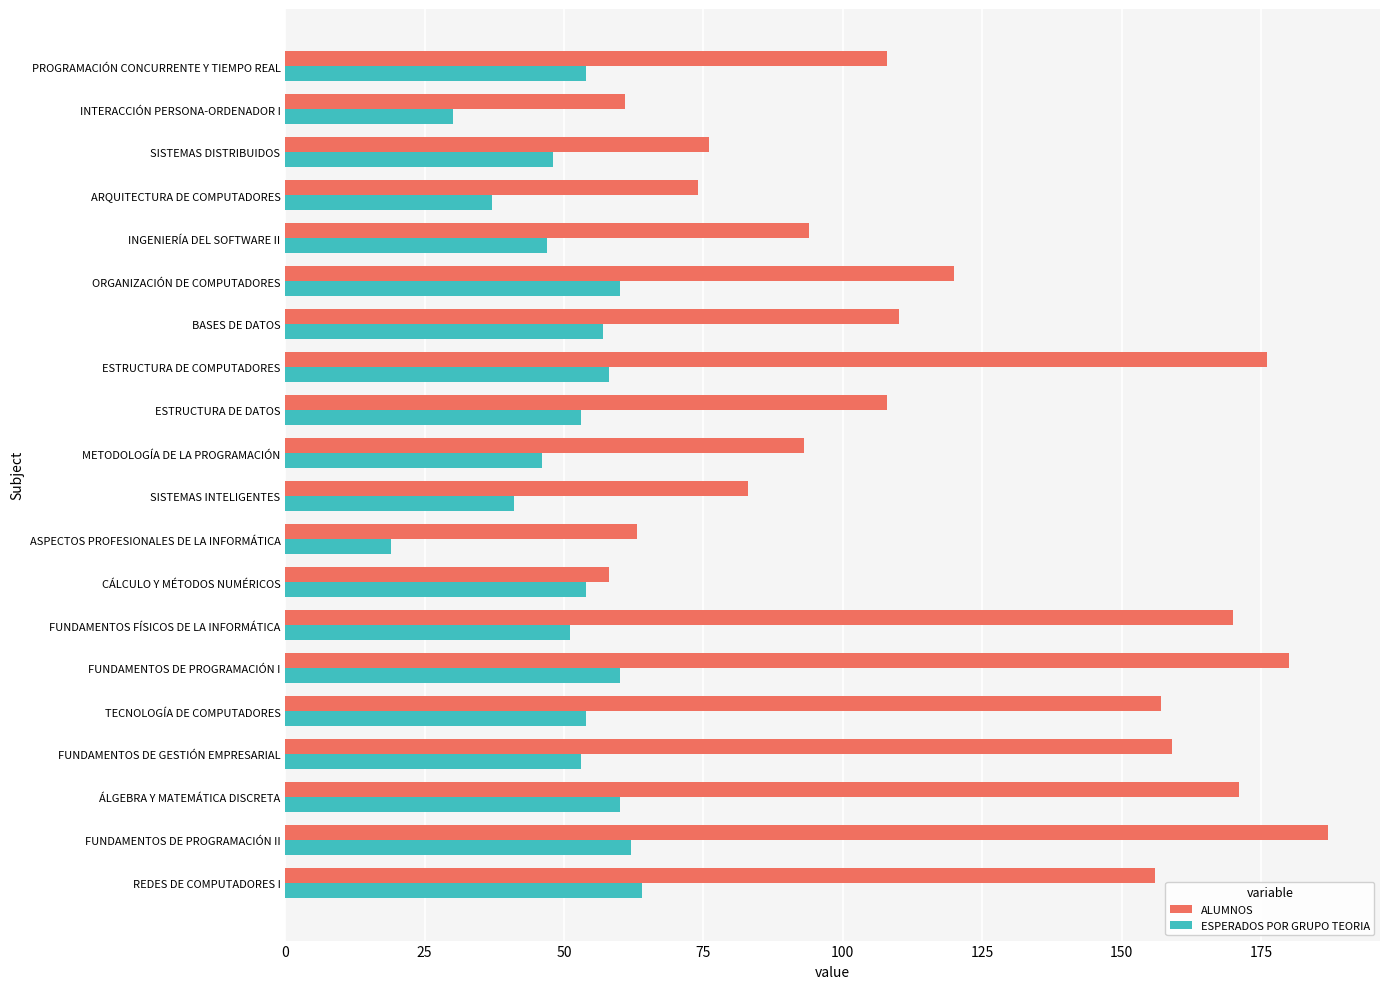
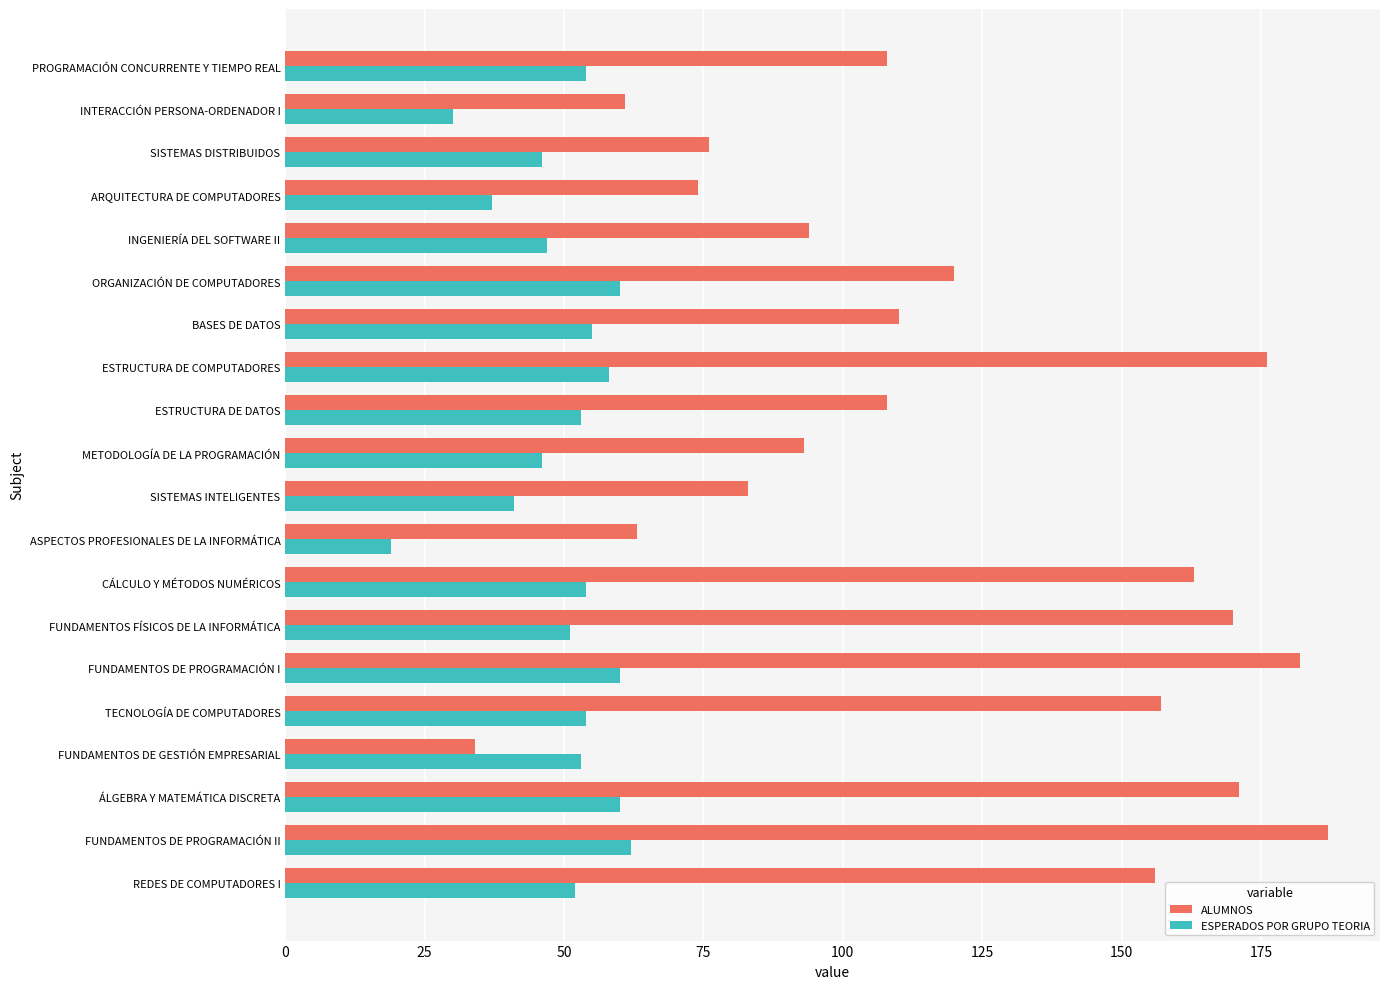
  {
    "ALUMNOS": {
      "PROGRAMACIÓN CONCURRENTE Y TIEMPO REAL": 108,
      "INTERACCIÓN PERSONA-ORDENADOR I": 61,
      "SISTEMAS DISTRIBUIDOS": 76,
      "ARQUITECTURA DE COMPUTADORES": 74,
      "INGENIERÍA DEL SOFTWARE II": 94,
      "ORGANIZACIÓN DE COMPUTADORES": 120,
      "BASES DE DATOS": 110,
      "ESTRUCTURA DE COMPUTADORES": 176,
      "ESTRUCTURA DE DATOS": 108,
      "METODOLOGÍA DE LA PROGRAMACIÓN": 93,
      "SISTEMAS INTELIGENTES": 83,
      "ASPECTOS PROFESIONALES DE LA INFORMÁTICA": 63,
-     "CÁLCULO Y MÉTODOS NUMÉRICOS": 58,
+     "CÁLCULO Y MÉTODOS NUMÉRICOS": 163,
      "FUNDAMENTOS FÍSICOS DE LA INFORMÁTICA": 170,
-     "FUNDAMENTOS DE PROGRAMACIÓN I": 180,
+     "FUNDAMENTOS DE PROGRAMACIÓN I": 182,
      "TECNOLOGÍA DE COMPUTADORES": 157,
-     "FUNDAMENTOS DE GESTIÓN EMPRESARIAL": 159,
+     "FUNDAMENTOS DE GESTIÓN EMPRESARIAL": 34,
      "ÁLGEBRA Y MATEMÁTICA DISCRETA": 171,
      "FUNDAMENTOS DE PROGRAMACIÓN II": 187,
      "REDES DE COMPUTADORES I": 156
    },
    "ESPERADOS POR GRUPO TEORIA": {
      "PROGRAMACIÓN CONCURRENTE Y TIEMPO REAL": 54,
      "INTERACCIÓN PERSONA-ORDENADOR I": 30,
-     "SISTEMAS DISTRIBUIDOS": 48,
+     "SISTEMAS DISTRIBUIDOS": 46,
      "ARQUITECTURA DE COMPUTADORES": 37,
      "INGENIERÍA DEL SOFTWARE II": 47,
      "ORGANIZACIÓN DE COMPUTADORES": 60,
-     "BASES DE DATOS": 57,
+     "BASES DE DATOS": 55,
      "ESTRUCTURA DE COMPUTADORES": 58,
      "ESTRUCTURA DE DATOS": 53,
      "METODOLOGÍA DE LA PROGRAMACIÓN": 46,
      "SISTEMAS INTELIGENTES": 41,
      "ASPECTOS PROFESIONALES DE LA INFORMÁTICA": 19,
      "CÁLCULO Y MÉTODOS NUMÉRICOS": 54,
      "FUNDAMENTOS FÍSICOS DE LA INFORMÁTICA": 51,
      "FUNDAMENTOS DE PROGRAMACIÓN I": 60,
      "TECNOLOGÍA DE COMPUTADORES": 54,
      "FUNDAMENTOS DE GESTIÓN EMPRESARIAL": 53,
      "ÁLGEBRA Y MATEMÁTICA DISCRETA": 60,
      "FUNDAMENTOS DE PROGRAMACIÓN II": 62,
-     "REDES DE COMPUTADORES I": 64
+     "REDES DE COMPUTADORES I": 52
    }
  }
